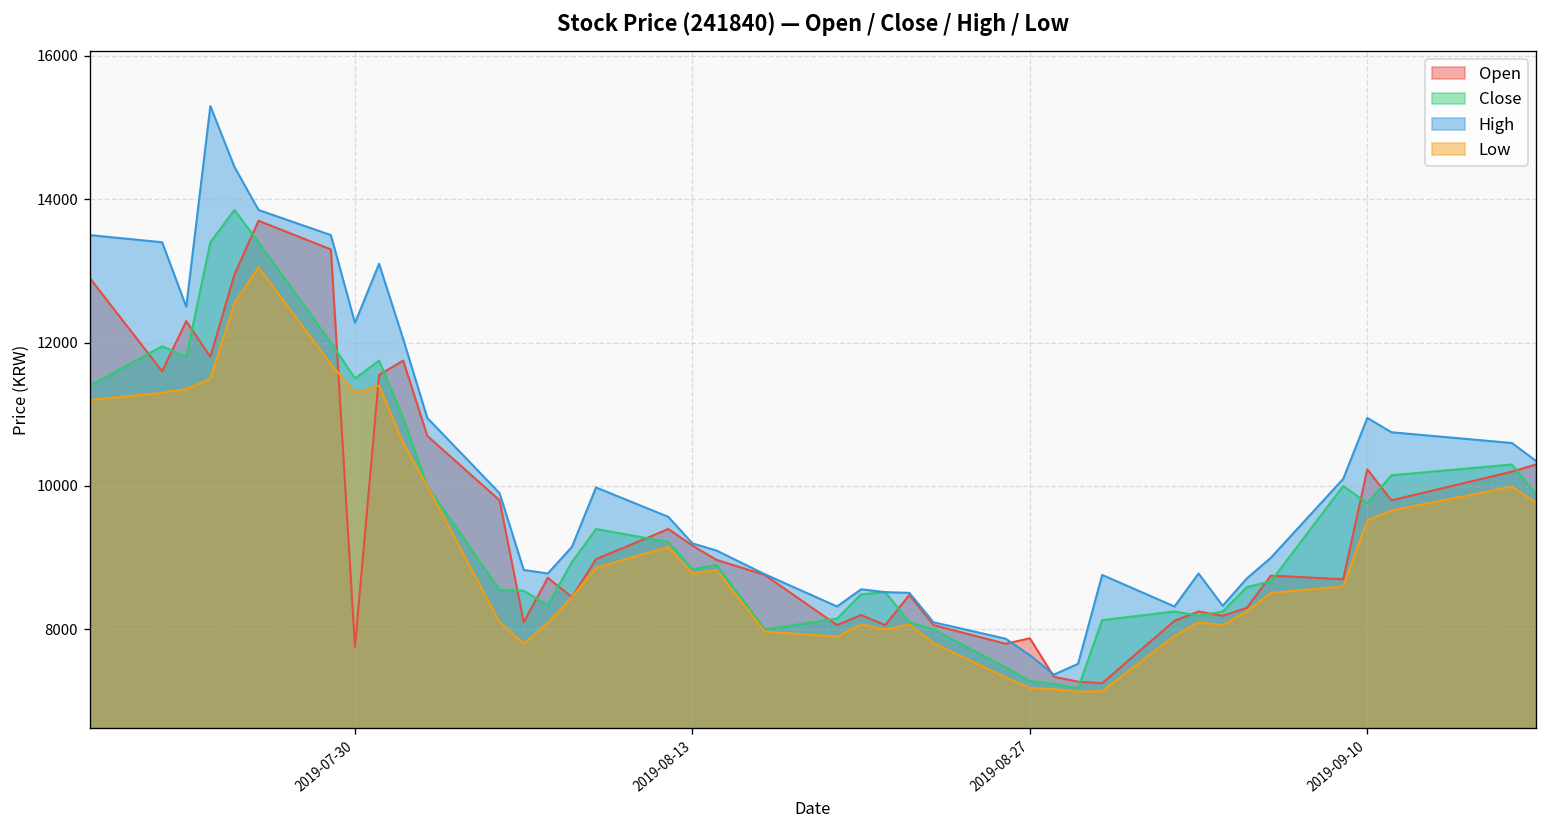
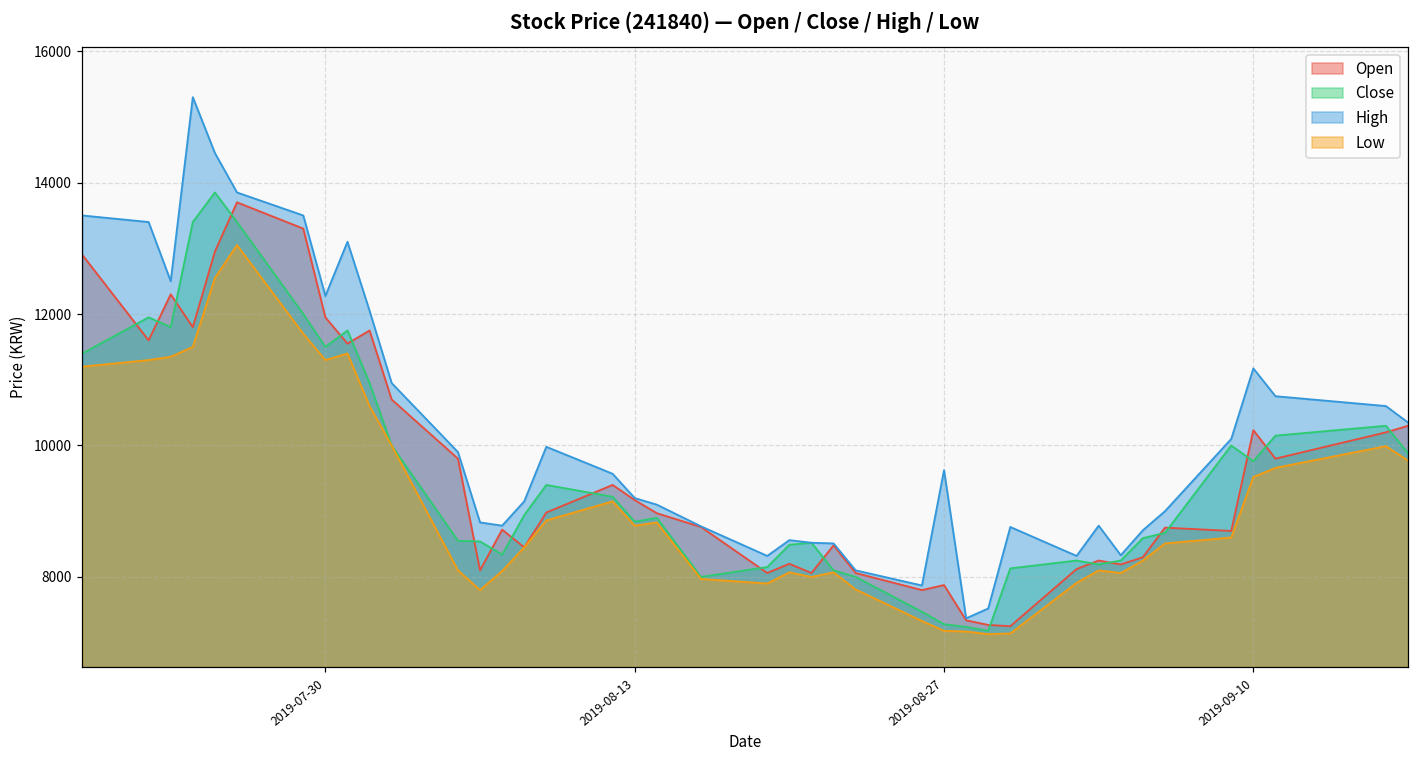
  {
    "Open": {
-     "2019-07-30": 7800,
+     "2019-07-30": 12000,
      "2019-08-27": 7900,
      "2019-09-10": 10200
    },
    "Close": {
      "2019-07-30": 11500,
      "2019-08-13": 8800,
      "2019-08-27": 7300,
      "2019-09-10": 9800
    },
    "High": {
      "2019-07-30": 12300,
-     "2019-08-27": 7600,
-     "2019-09-10": 11000
+     "2019-08-27": 9600,
+     "2019-09-10": 11200
    },
    "Low": {
      "2019-07-30": 11300,
      "2019-08-13": 8800,
      "2019-08-27": 7200,
      "2019-09-10": 9500
    }
  }
